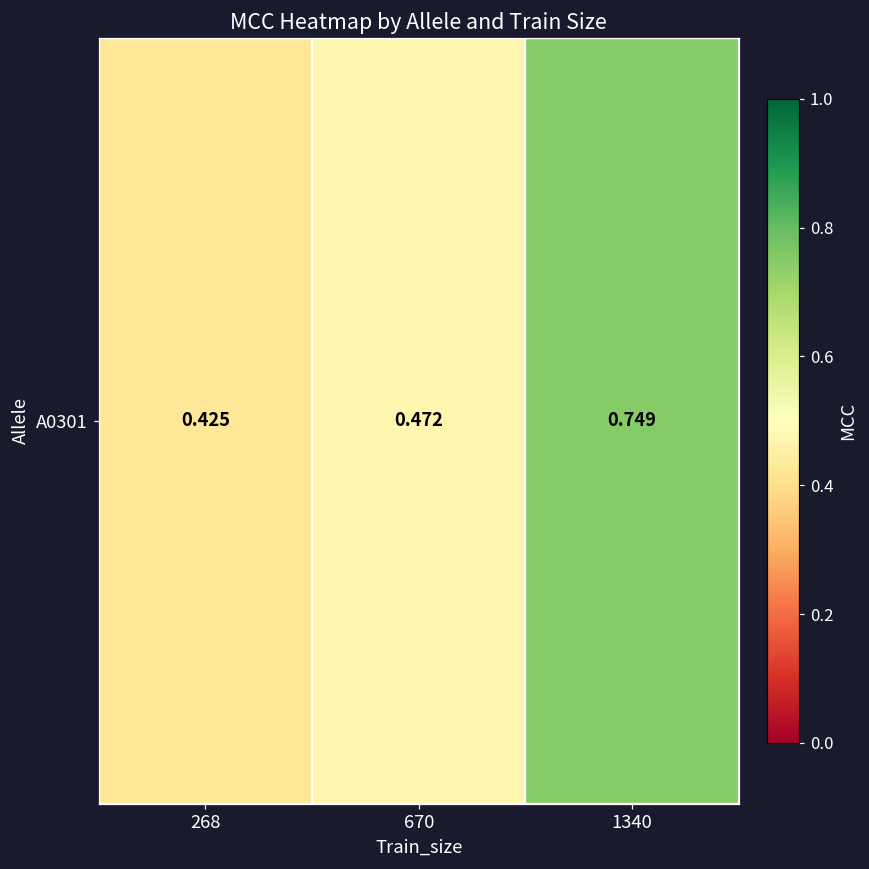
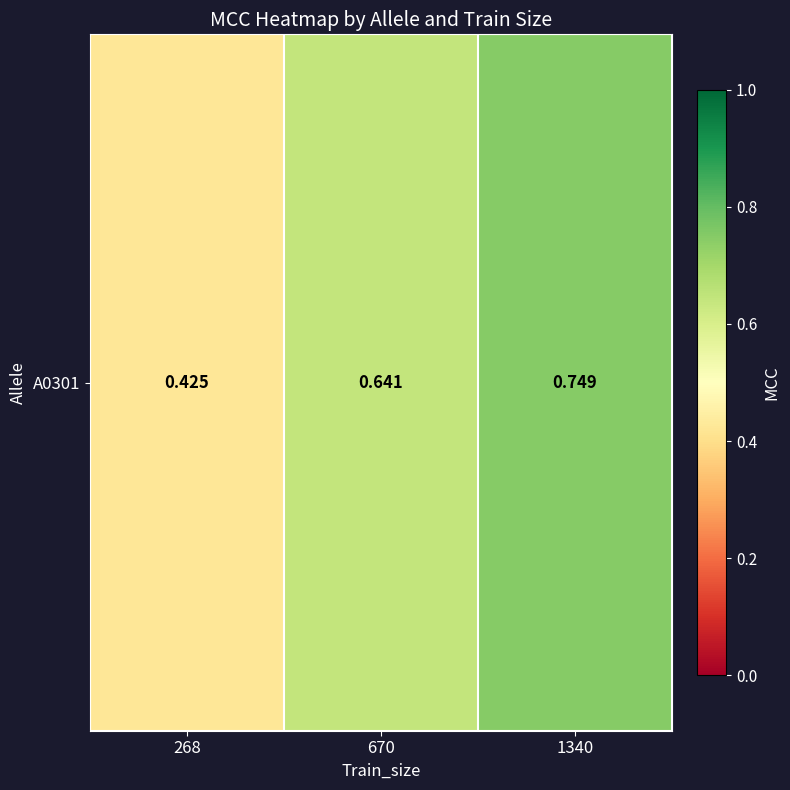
  {
    "A0301": {
      "268": 0.425,
-     "670": 0.472,
+     "670": 0.641,
      "1340": 0.749
    }
  }
